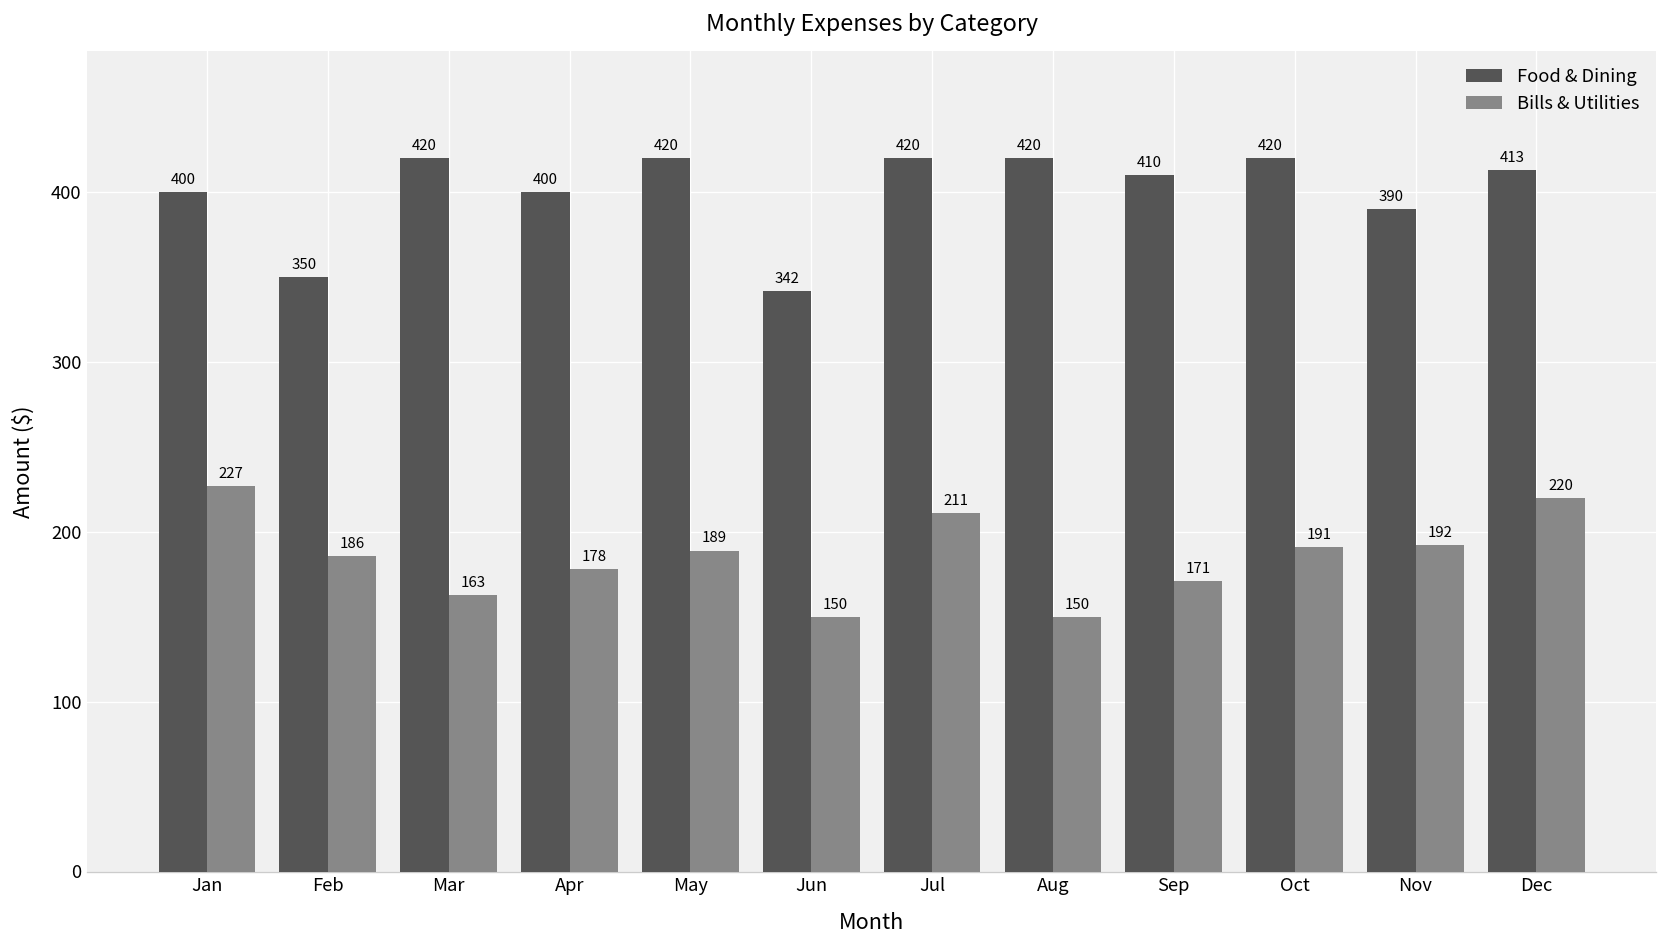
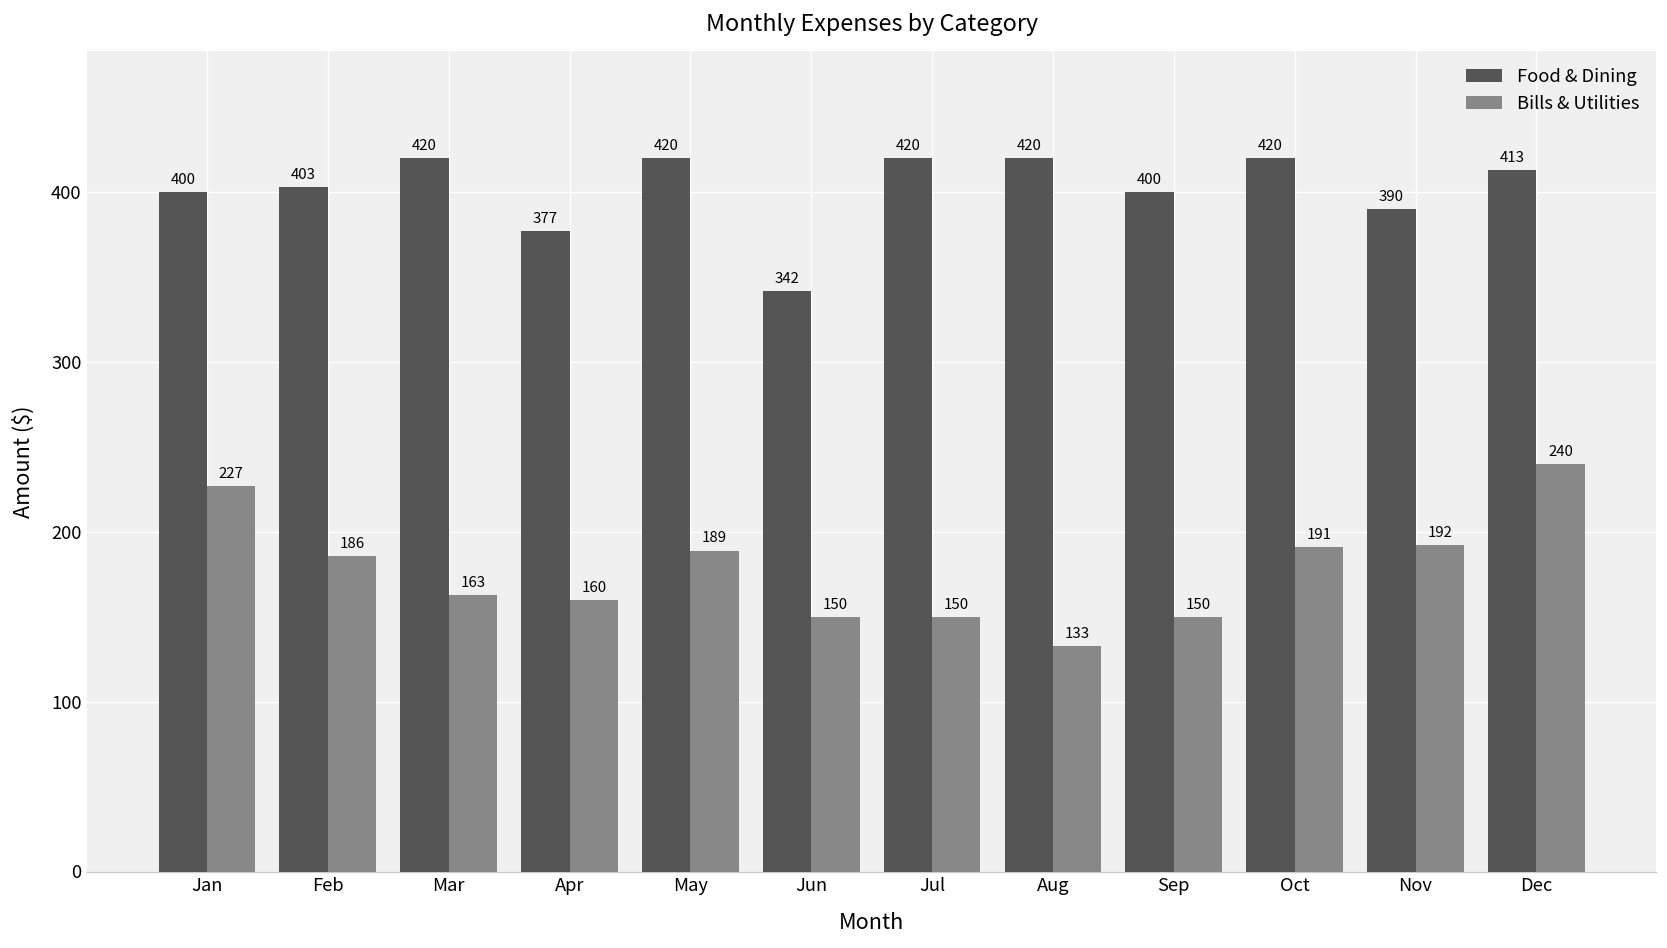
  {
    "Food & Dining": {
      "Jan": 400,
-     "Feb": 350,
+     "Feb": 403,
      "Mar": 420,
-     "Apr": 400,
+     "Apr": 377,
      "May": 420,
      "Jun": 342,
      "Jul": 420,
      "Aug": 420,
-     "Sep": 410,
+     "Sep": 400,
      "Oct": 420,
      "Nov": 390,
      "Dec": 413
    },
    "Bills & Utilities": {
      "Jan": 227,
      "Feb": 186,
      "Mar": 163,
-     "Apr": 178,
+     "Apr": 160,
      "May": 189,
      "Jun": 150,
-     "Jul": 211,
-     "Aug": 150,
-     "Sep": 171,
+     "Jul": 150,
+     "Aug": 133,
+     "Sep": 150,
      "Oct": 191,
      "Nov": 192,
-     "Dec": 220
+     "Dec": 240
    }
  }
